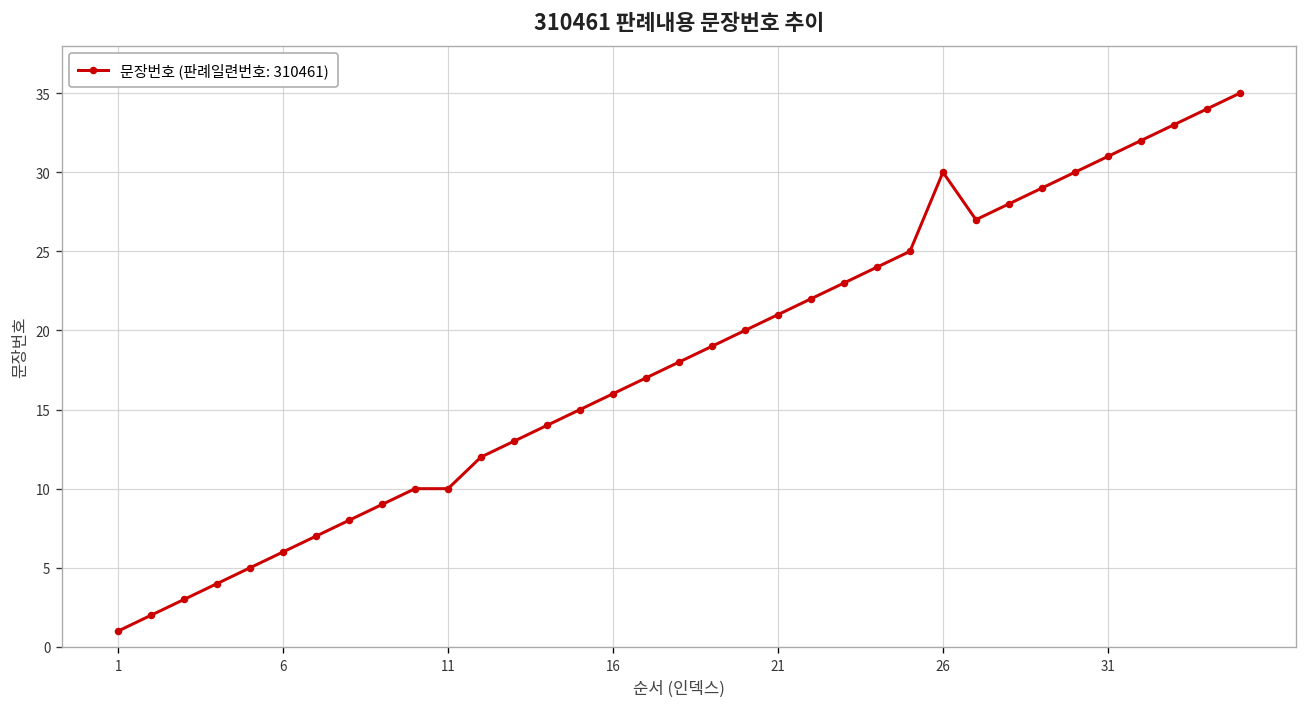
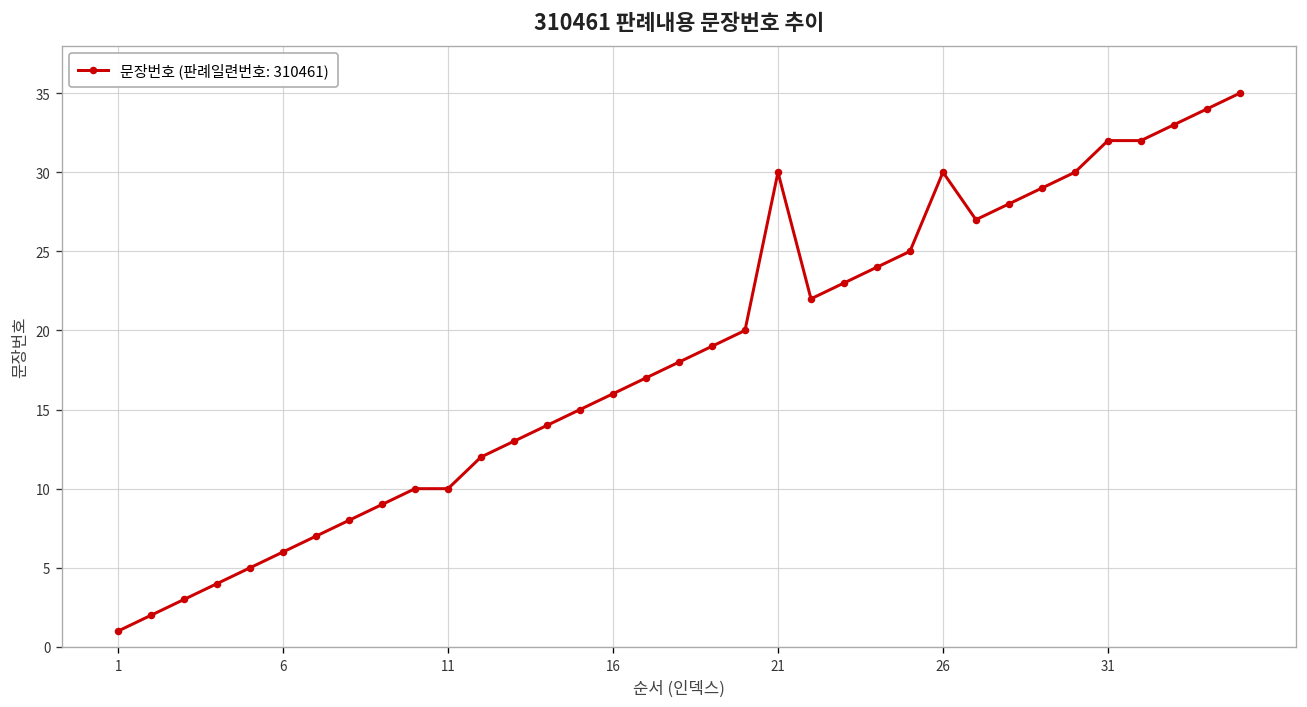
  {
    "1": 1,
    "6": 6,
    "11": 10,
    "16": 16,
-   "21": 21,
+   "21": 30,
    "26": 30,
-   "31": 31
+   "31": 32
  }
